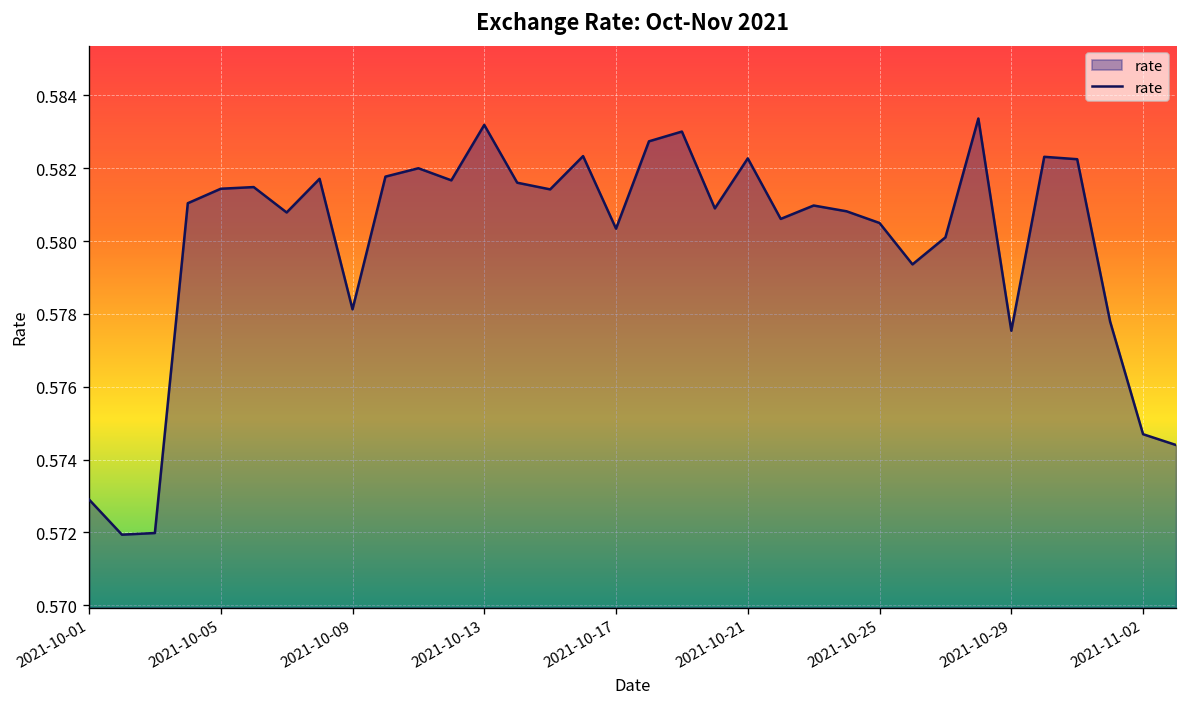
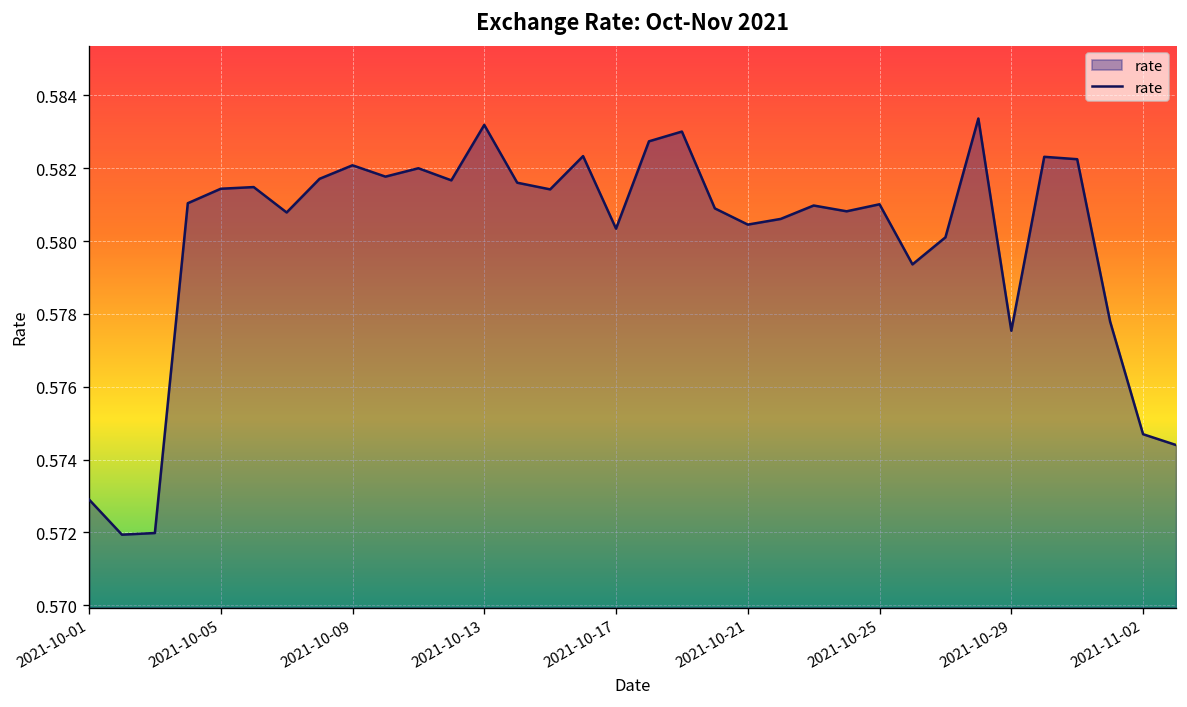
  {
    "2021-10-01": 0.5729,
    "2021-10-05": 0.5814,
-   "2021-10-09": 0.5781,
+   "2021-10-09": 0.5821,
    "2021-10-13": 0.5832,
    "2021-10-17": 0.5803,
-   "2021-10-21": 0.5823,
-   "2021-10-25": 0.5805,
+   "2021-10-21": 0.5805,
+   "2021-10-25": 0.5810,
    "2021-10-29": 0.5775,
    "2021-11-02": 0.5747
  }
